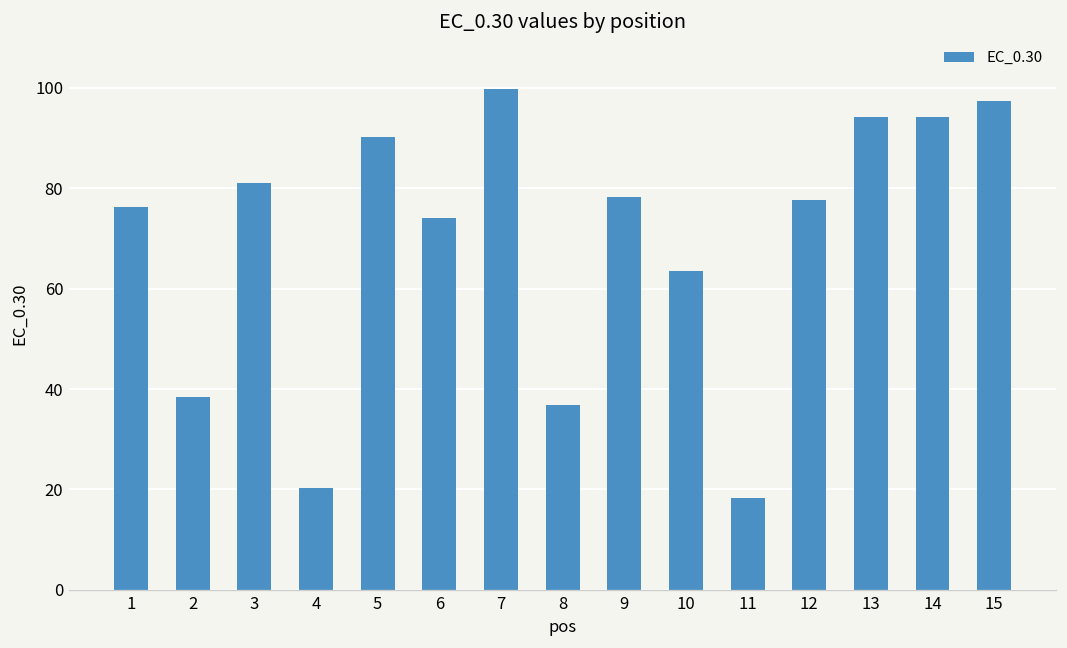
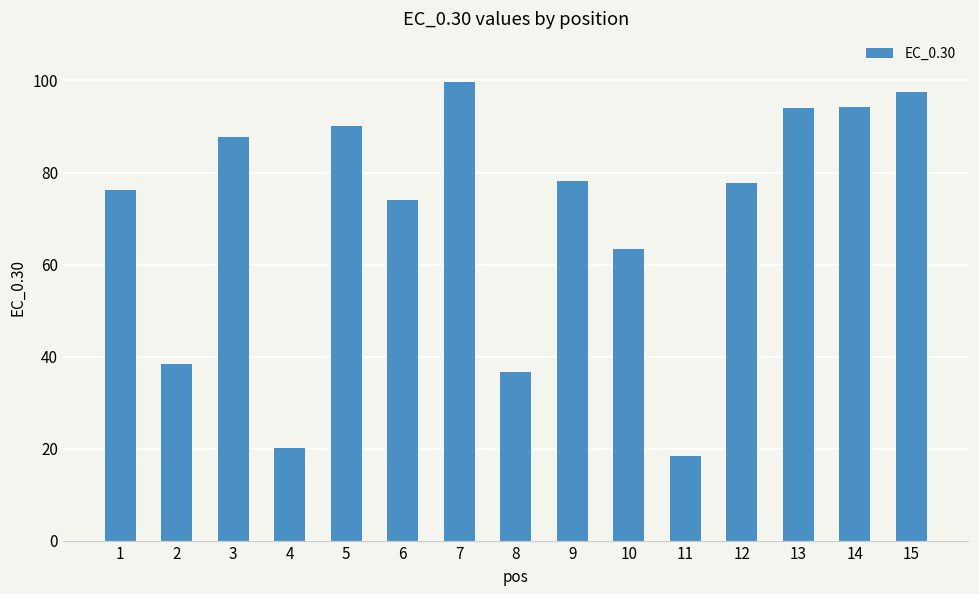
  {
    "1": 76,
    "2": 38,
-   "3": 81,
+   "3": 88,
    "4": 20,
    "5": 90,
    "6": 74,
    "7": 100,
    "8": 37,
    "9": 78,
    "10": 63,
    "11": 18,
    "12": 78,
    "13": 94,
    "14": 94,
    "15": 97
  }
